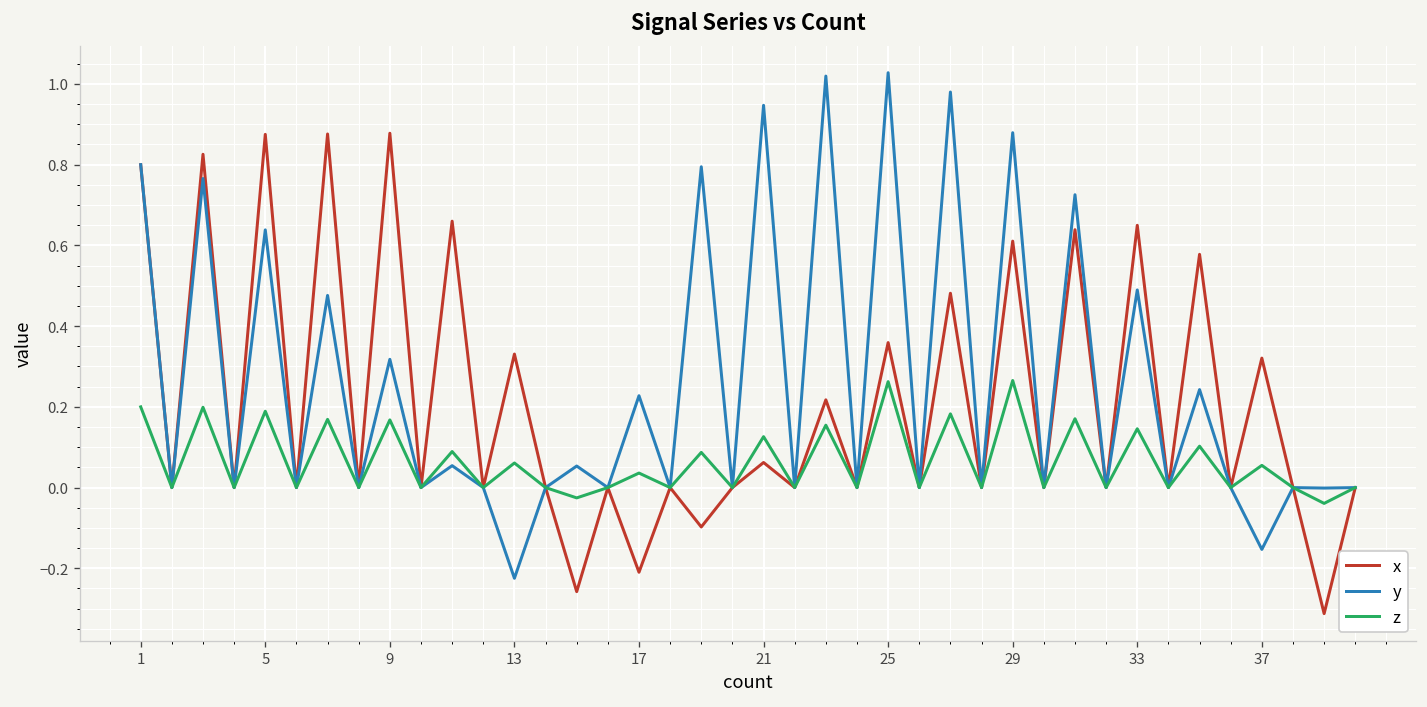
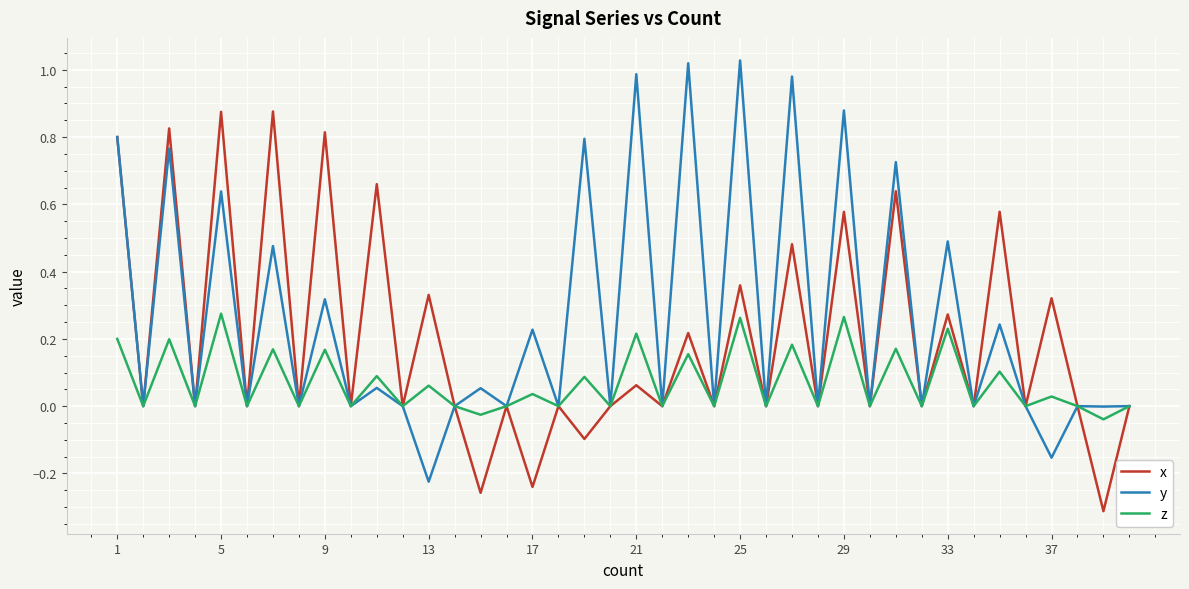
  {
    "x": {
      "5": 0.88,
-     "9": 0.88,
+     "9": 0.81,
      "13": 0.33,
-     "17": -0.21,
+     "17": -0.24,
      "21": 0.06,
      "25": 0.36,
-     "29": 0.61,
-     "33": 0.65,
+     "29": 0.58,
+     "33": 0.27,
      "37": 0.32
    },
    "y": {
      "5": 0.64,
      "9": 0.32,
      "13": -0.22,
      "17": 0.23,
-     "21": 0.95,
+     "21": 0.99,
      "25": 1.03,
      "29": 0.88,
      "33": 0.49,
      "37": -0.15
    },
    "z": {
      "1": 0.20,
-     "5": 0.19,
+     "5": 0.27,
      "9": 0.17,
      "13": 0.06,
      "17": 0.04,
-     "21": 0.13,
+     "21": 0.22,
      "25": 0.26,
      "29": 0.27,
-     "33": 0.15,
-     "37": 0.06
+     "33": 0.23,
+     "37": 0.03
    }
  }
